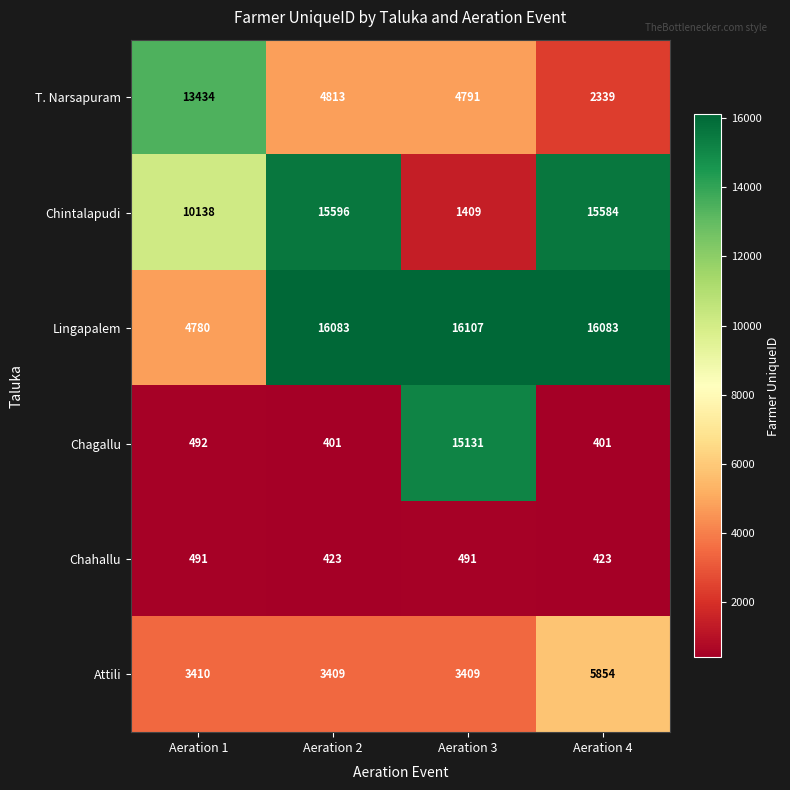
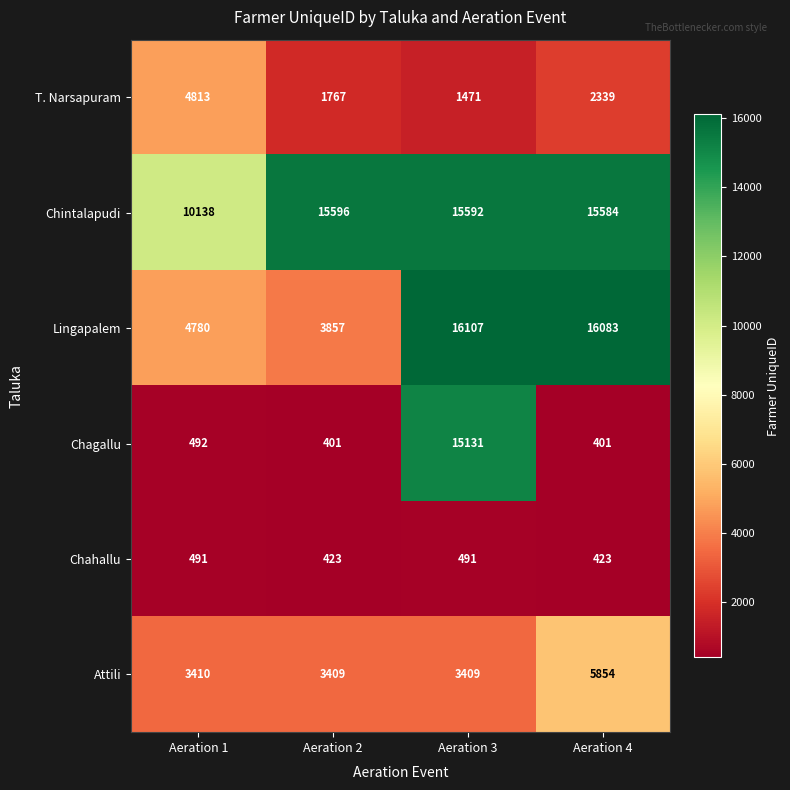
  {
    "T. Narsapuram": {
-     "Aeration 1": 13434,
-     "Aeration 2": 4813,
-     "Aeration 3": 4791,
+     "Aeration 1": 4813,
+     "Aeration 2": 1767,
+     "Aeration 3": 1471,
      "Aeration 4": 2339
    },
    "Chintalapudi": {
      "Aeration 1": 10138,
      "Aeration 2": 15596,
-     "Aeration 3": 1409,
+     "Aeration 3": 15592,
      "Aeration 4": 15584
    },
    "Lingapalem": {
      "Aeration 1": 4780,
-     "Aeration 2": 16083,
+     "Aeration 2": 3857,
      "Aeration 3": 16107,
      "Aeration 4": 16083
    },
    "Chagallu": {
      "Aeration 1": 492,
      "Aeration 2": 401,
      "Aeration 3": 15131,
      "Aeration 4": 401
    },
    "Chahallu": {
      "Aeration 1": 491,
      "Aeration 2": 423,
      "Aeration 3": 491,
      "Aeration 4": 423
    },
    "Attili": {
      "Aeration 1": 3410,
      "Aeration 2": 3409,
      "Aeration 3": 3409,
      "Aeration 4": 5854
    }
  }
